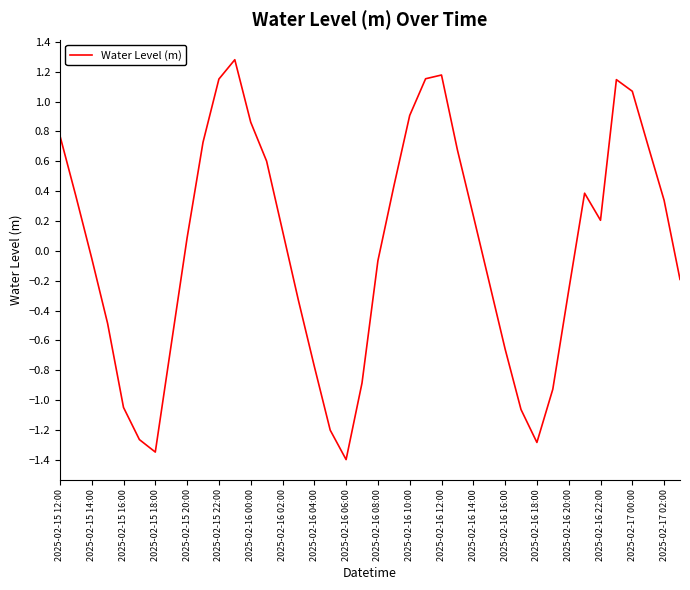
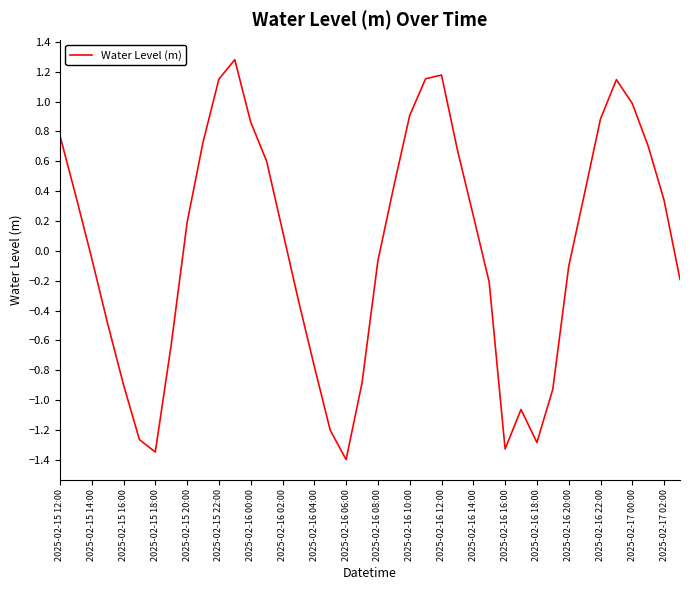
  {
    "2025-02-15 12:00": 0.77,
    "2025-02-15 14:00": -0.05,
-   "2025-02-15 16:00": -1.05,
+   "2025-02-15 16:00": -0.90,
    "2025-02-15 18:00": -1.35,
-   "2025-02-15 20:00": 0.09,
+   "2025-02-15 20:00": 0.19,
    "2025-02-15 22:00": 1.15,
    "2025-02-16 00:00": 0.86,
    "2025-02-16 02:00": 0.14,
    "2025-02-16 04:00": -0.77,
    "2025-02-16 06:00": -1.40,
    "2025-02-16 08:00": -0.07,
    "2025-02-16 10:00": 0.91,
    "2025-02-16 12:00": 1.18,
    "2025-02-16 14:00": 0.24,
-   "2025-02-16 16:00": -0.66,
+   "2025-02-16 16:00": -1.33,
    "2025-02-16 18:00": -1.28,
-   "2025-02-16 20:00": -0.26,
-   "2025-02-16 22:00": 0.21,
-   "2025-02-17 00:00": 1.07,
+   "2025-02-16 20:00": -0.10,
+   "2025-02-16 22:00": 0.88,
+   "2025-02-17 00:00": 0.99,
    "2025-02-17 02:00": 0.34
  }
